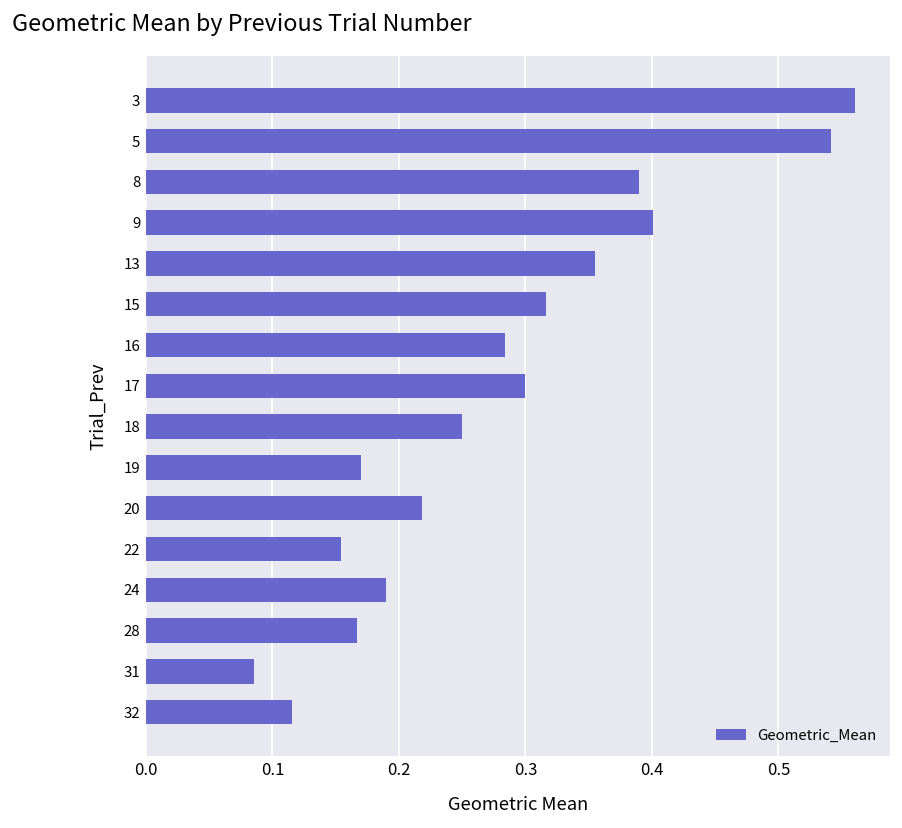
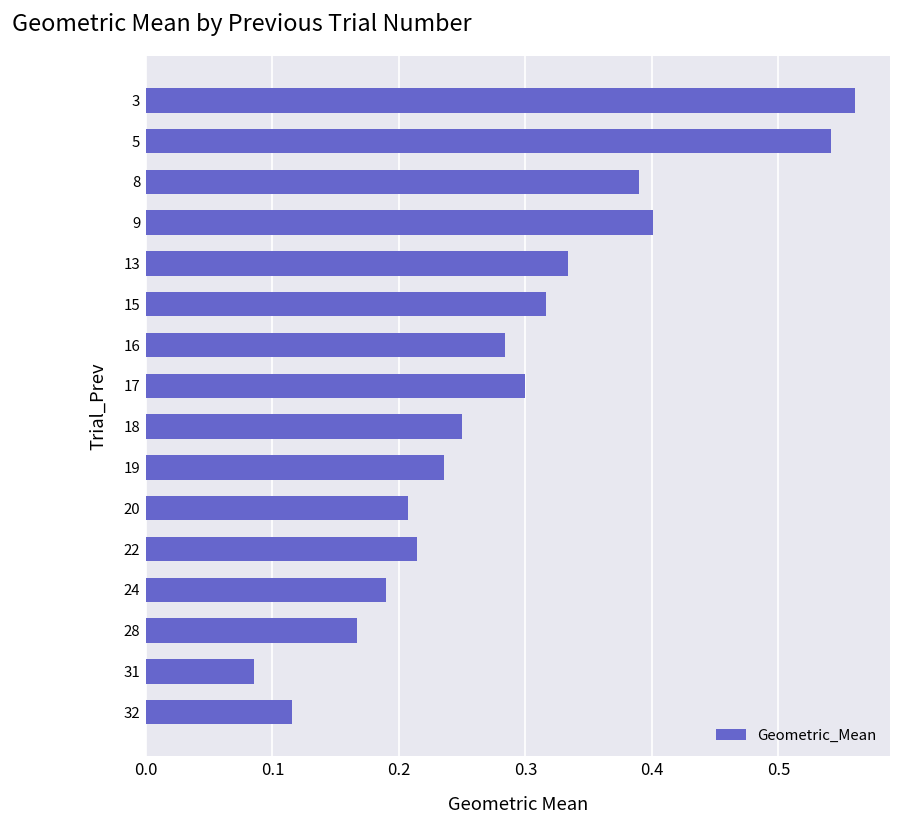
  {
    "3": 0.560,
    "5": 0.542,
    "8": 0.390,
    "9": 0.401,
-   "13": 0.355,
+   "13": 0.333,
    "15": 0.316,
    "16": 0.284,
    "17": 0.300,
    "18": 0.250,
-   "19": 0.170,
-   "20": 0.218,
-   "22": 0.154,
+   "19": 0.236,
+   "20": 0.207,
+   "22": 0.214,
    "24": 0.189,
    "28": 0.167,
    "31": 0.086,
    "32": 0.116
  }
